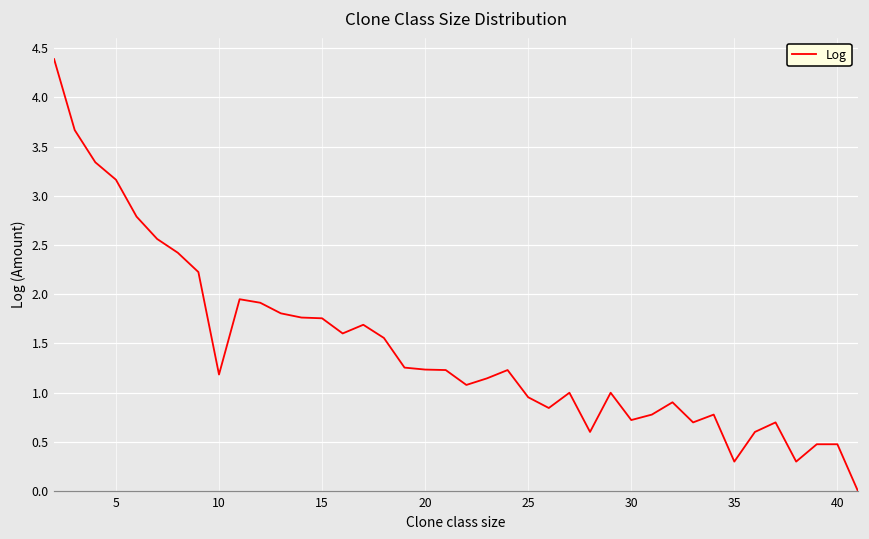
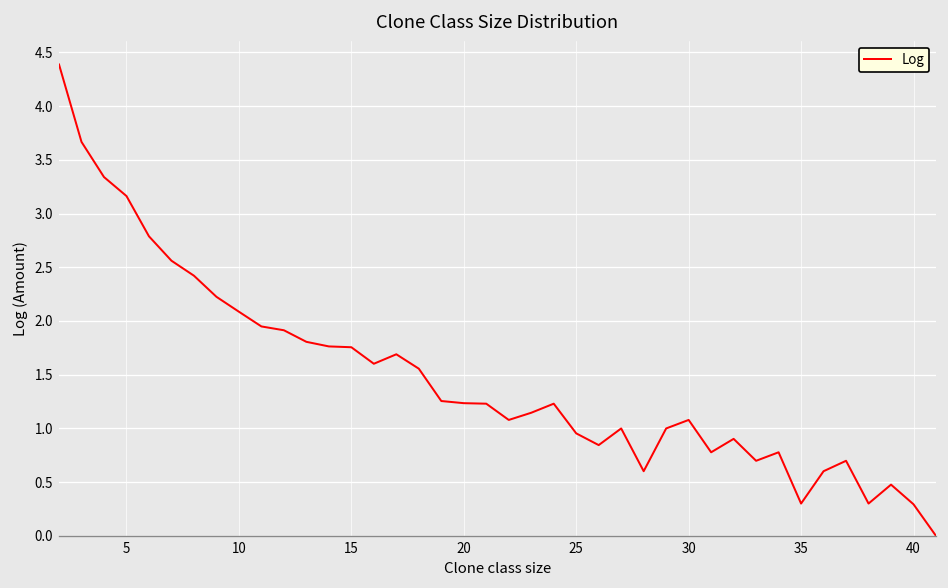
  {
    "5": 3.2,
-   "10": 1.2,
+   "10": 2.1,
    "15": 1.8,
    "20": 1.2,
    "25": 1.0,
-   "30": 0.7,
+   "30": 1.1,
    "35": 0.3,
-   "40": 0.5
+   "40": 0.3
  }
